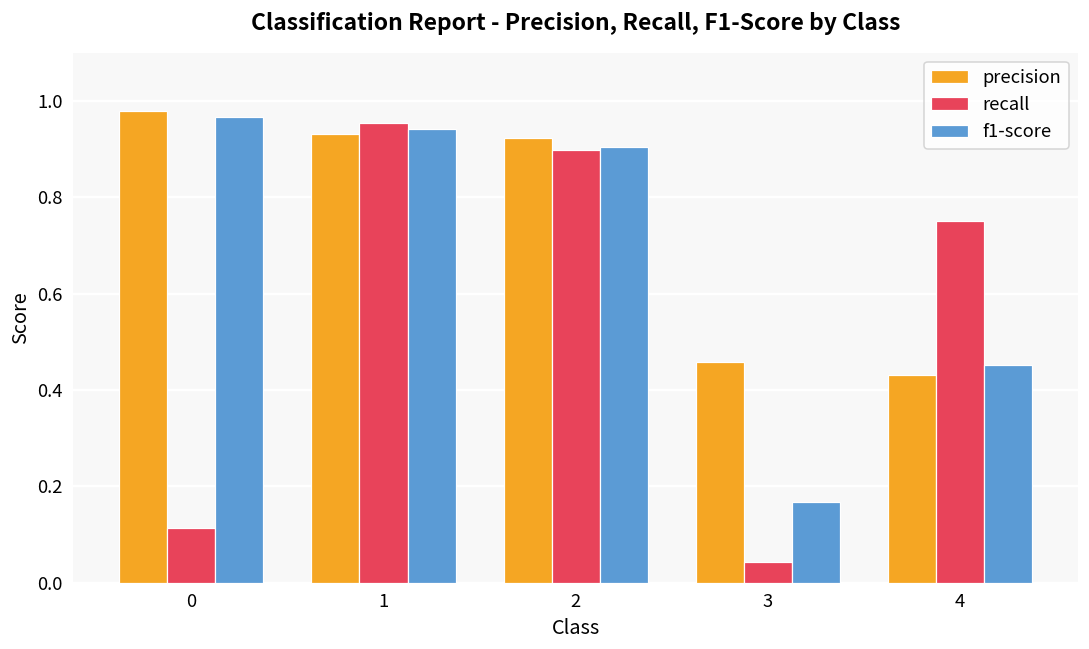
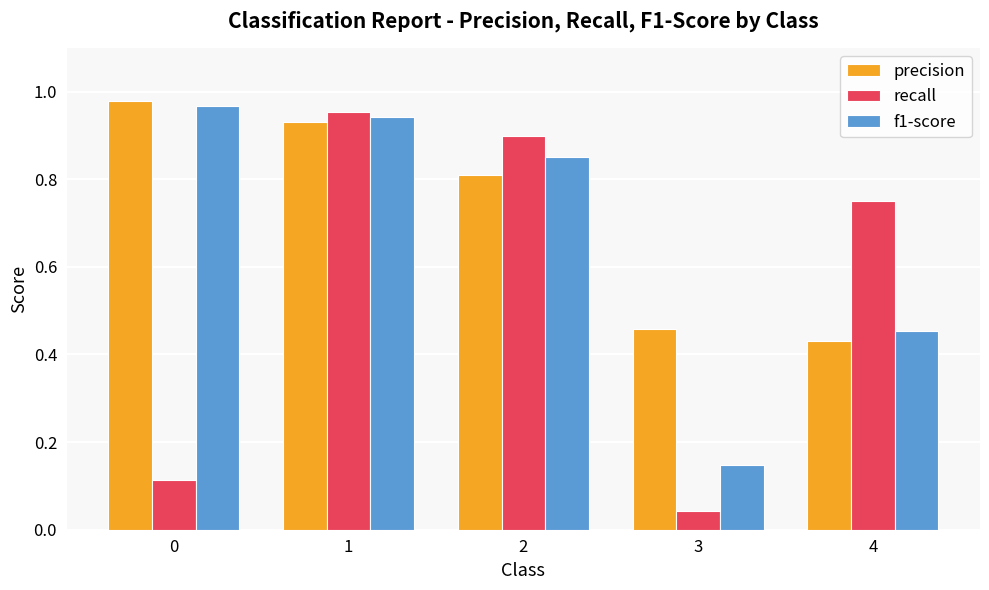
  {
    "precision": {
      "0": 0.98,
      "1": 0.93,
-     "2": 0.92,
+     "2": 0.81,
      "3": 0.46,
      "4": 0.43
    },
    "recall": {
      "0": 0.11,
      "1": 0.95,
      "2": 0.90,
      "3": 0.04,
      "4": 0.75
    },
    "f1-score": {
      "0": 0.97,
      "1": 0.94,
-     "2": 0.90,
-     "3": 0.17,
+     "2": 0.85,
+     "3": 0.15,
      "4": 0.45
    }
  }
